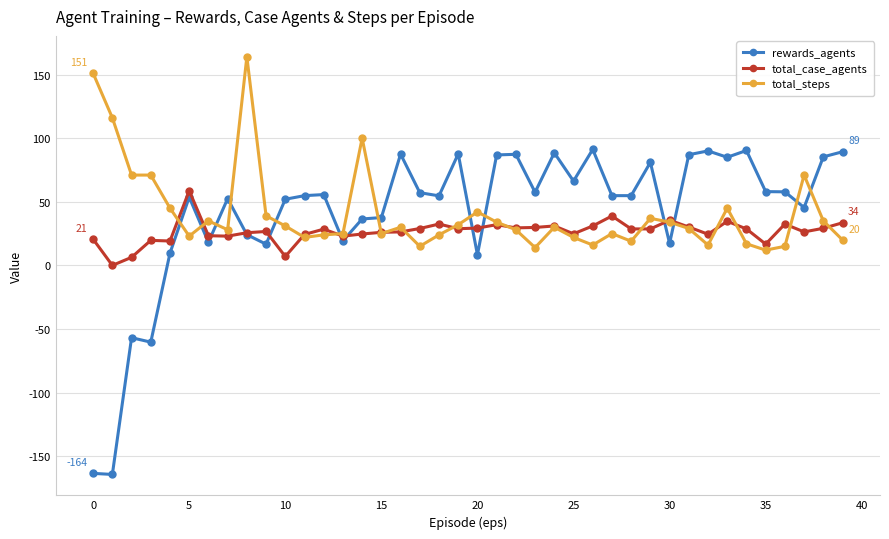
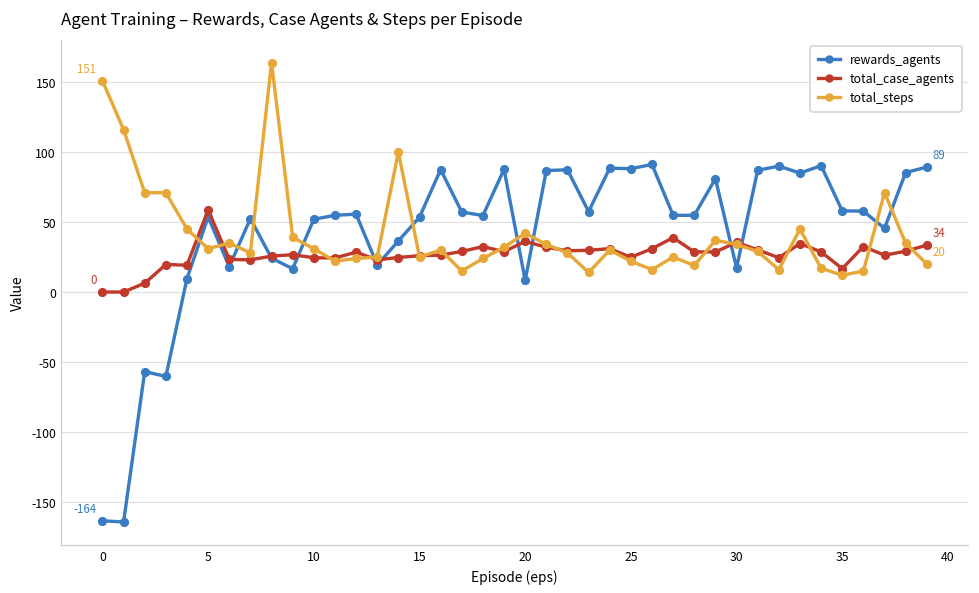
  {
    "rewards_agents": {
      "5": 54,
      "10": 52,
-     "15": 38,
+     "15": 54,
      "20": 8,
-     "25": 66,
+     "25": 88,
      "30": 17,
      "35": 58
    },
    "total_case_agents": {
-     "0": 21,
-     "10": 7,
-     "20": 29
+     "0": 0,
+     "10": 25,
+     "20": 36
    },
    "total_steps": {
-     "5": 23,
+     "5": 31,
      "10": 31,
      "20": 42,
      "25": 22,
      "35": 12
    }
  }
